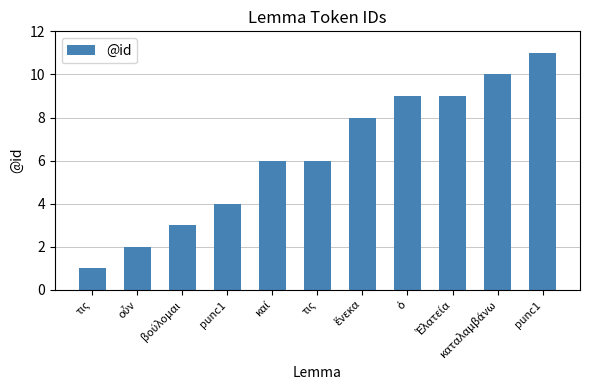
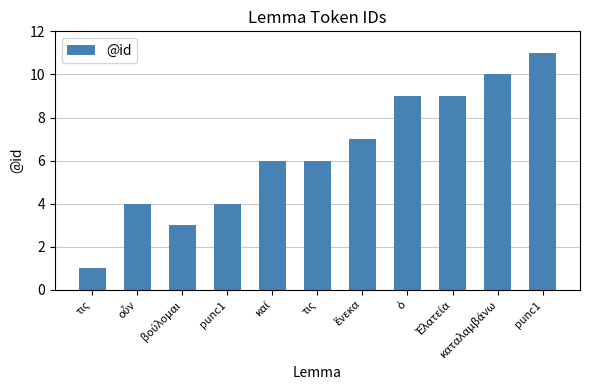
  {
-   "οὖν": 2,
+   "οὖν": 4,
    "βούλομαι": 3,
    "καί": 6,
-   "ἕνεκα": 8,
+   "ἕνεκα": 7,
    "ὁ": 9,
    "Ἐλατεία": 9,
    "καταλαμβάνω": 10
  }
